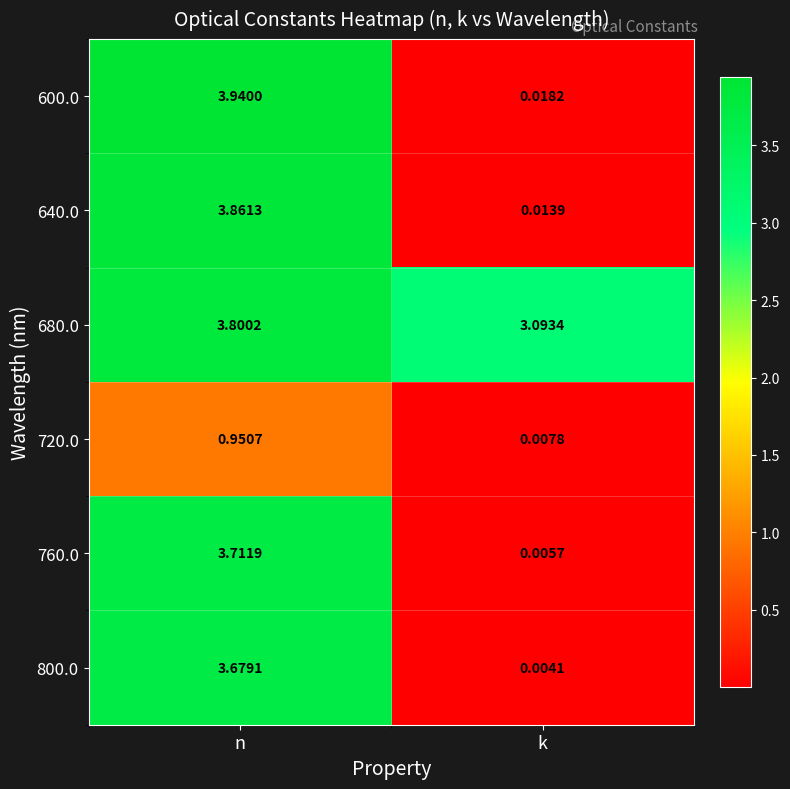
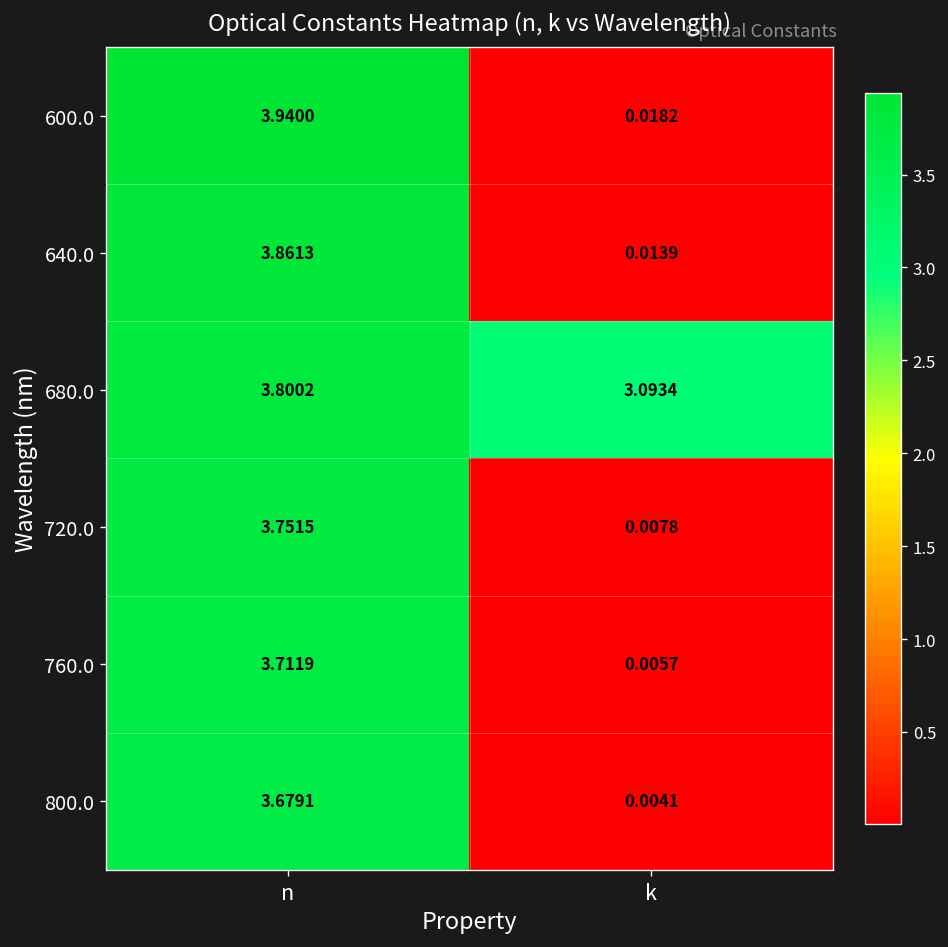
  {
    "600.0": {
      "n": 3.9400,
      "k": 0.0182
    },
    "640.0": {
      "n": 3.8613,
      "k": 0.0139
    },
    "680.0": {
      "n": 3.8002,
      "k": 3.0934
    },
    "720.0": {
-     "n": 0.9507,
+     "n": 3.7515,
      "k": 0.0078
    },
    "760.0": {
      "n": 3.7119,
      "k": 0.0057
    },
    "800.0": {
      "n": 3.6791,
      "k": 0.0041
    }
  }
